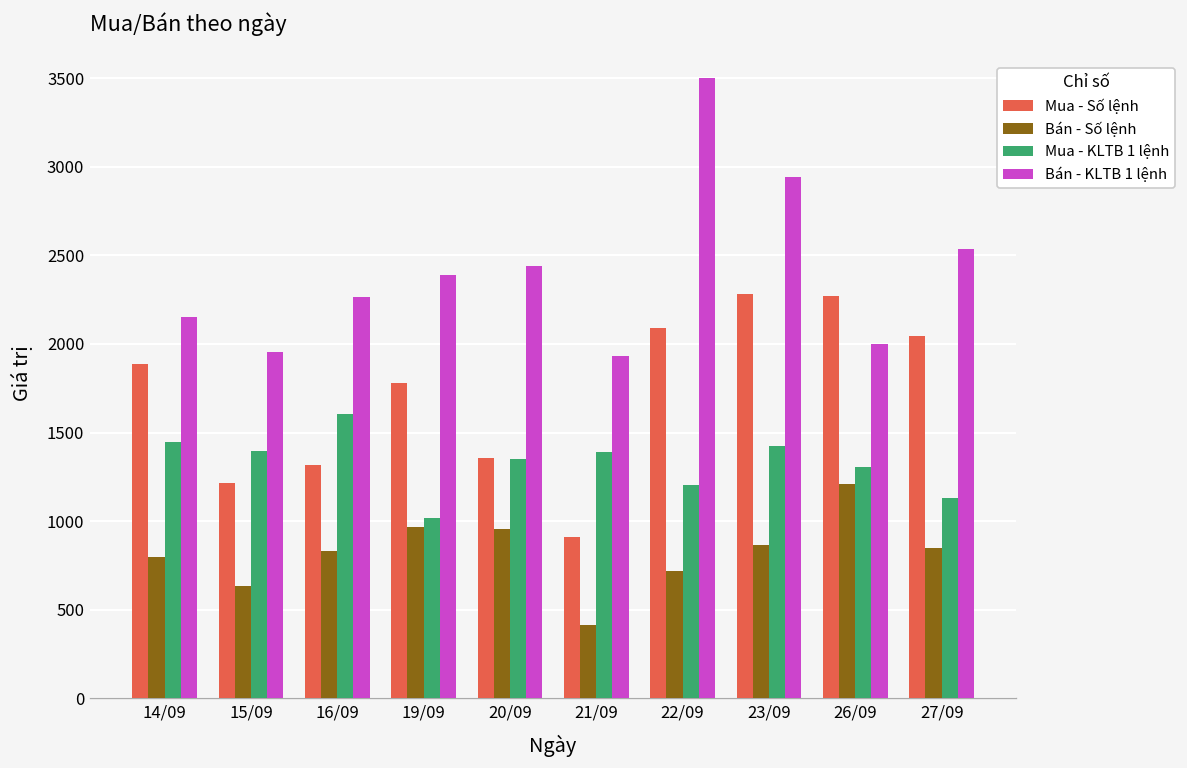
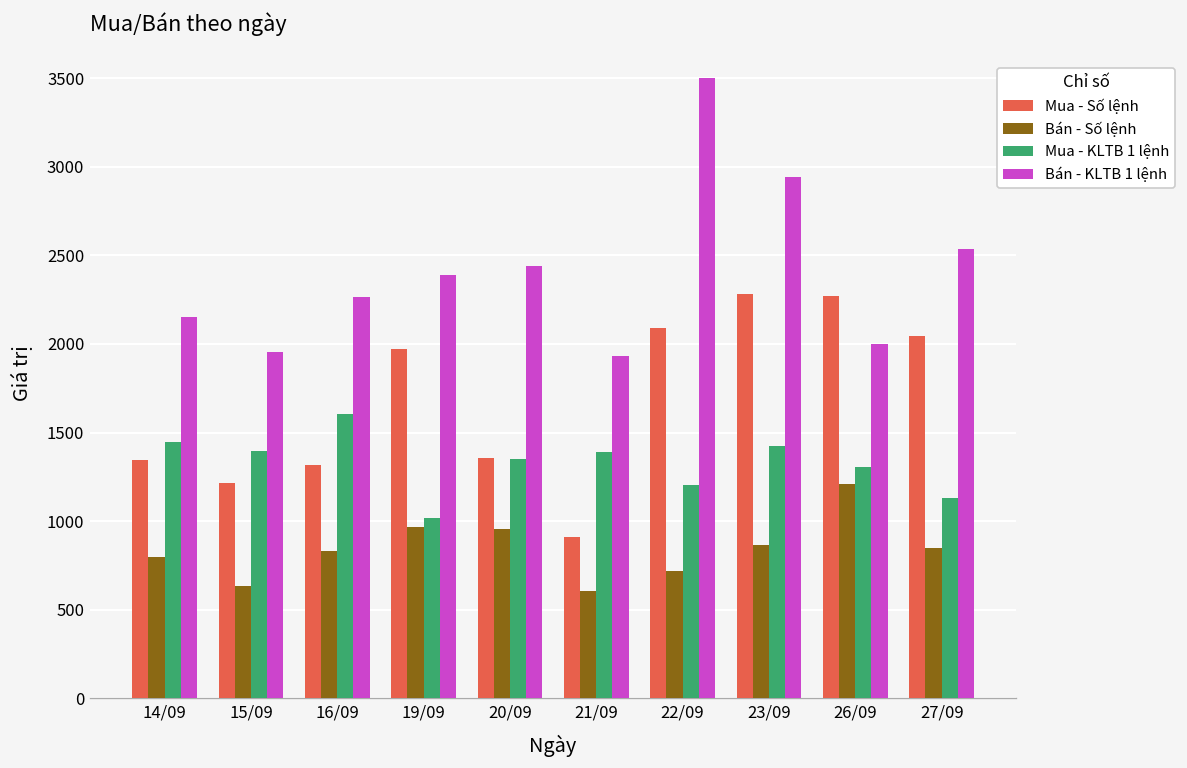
  {
    "Mua - Số lệnh": {
-     "14/09": 1890,
+     "14/09": 1350,
      "15/09": 1210,
      "16/09": 1320,
-     "19/09": 1780,
+     "19/09": 1970,
      "20/09": 1360,
      "21/09": 910,
      "22/09": 2090,
      "23/09": 2280,
      "26/09": 2270,
      "27/09": 2040
    },
    "Bán - Số lệnh": {
      "14/09": 800,
      "15/09": 630,
      "16/09": 830,
      "19/09": 960,
      "20/09": 960,
-     "21/09": 410,
+     "21/09": 610,
      "22/09": 720,
      "23/09": 870,
      "26/09": 1210,
      "27/09": 850
    },
    "Mua - KLTB 1 lệnh": {
      "14/09": 1440,
      "15/09": 1400,
      "16/09": 1610,
      "19/09": 1020,
      "20/09": 1350,
      "21/09": 1390,
      "22/09": 1200,
      "23/09": 1430,
      "26/09": 1310,
      "27/09": 1130
    },
    "Bán - KLTB 1 lệnh": {
      "14/09": 2150,
      "15/09": 1950,
      "16/09": 2270,
      "19/09": 2390,
      "20/09": 2440,
      "21/09": 1930,
      "22/09": 3500,
      "23/09": 2940,
      "26/09": 2000,
      "27/09": 2540
    }
  }
